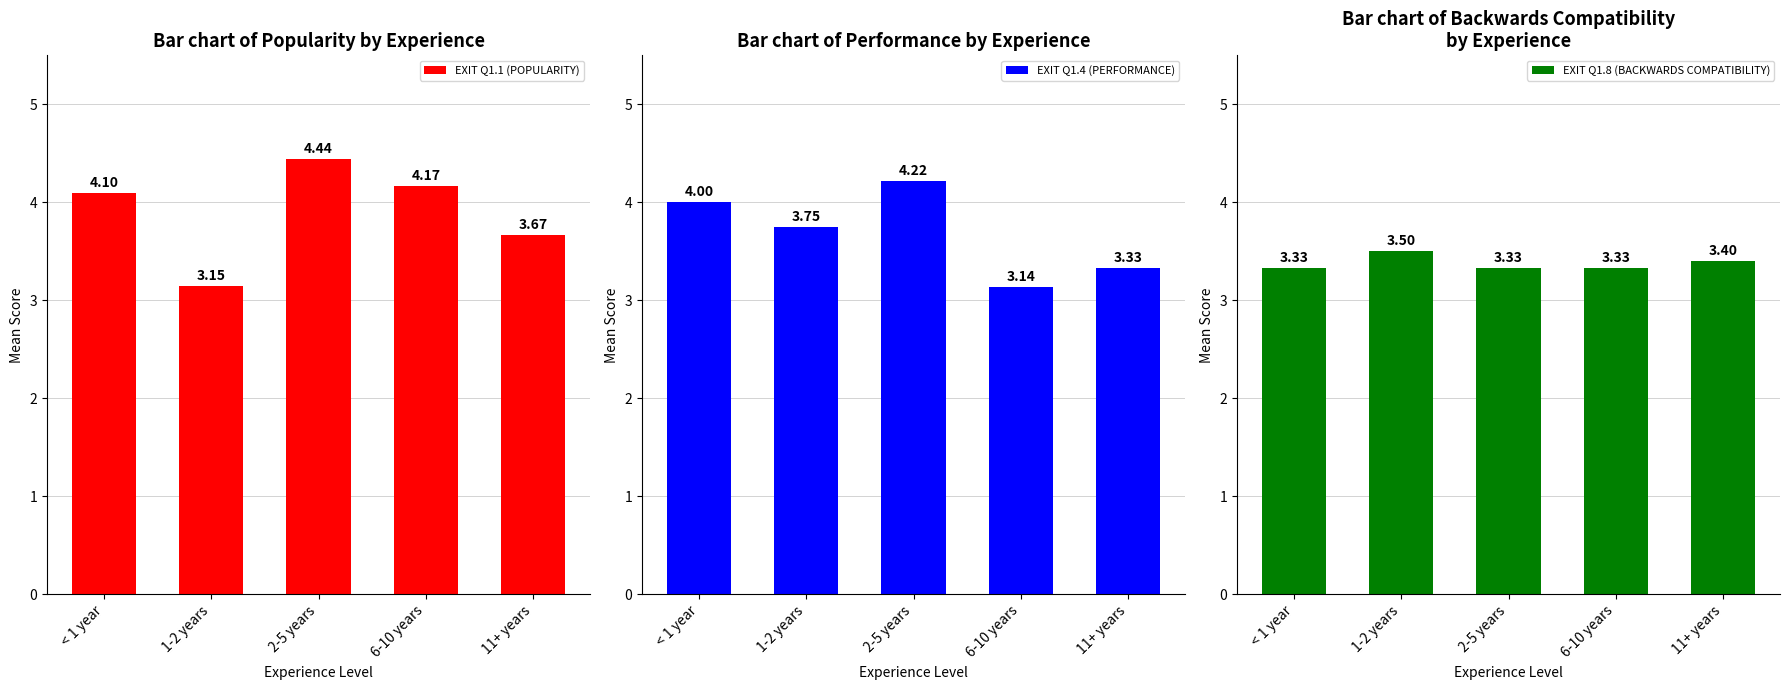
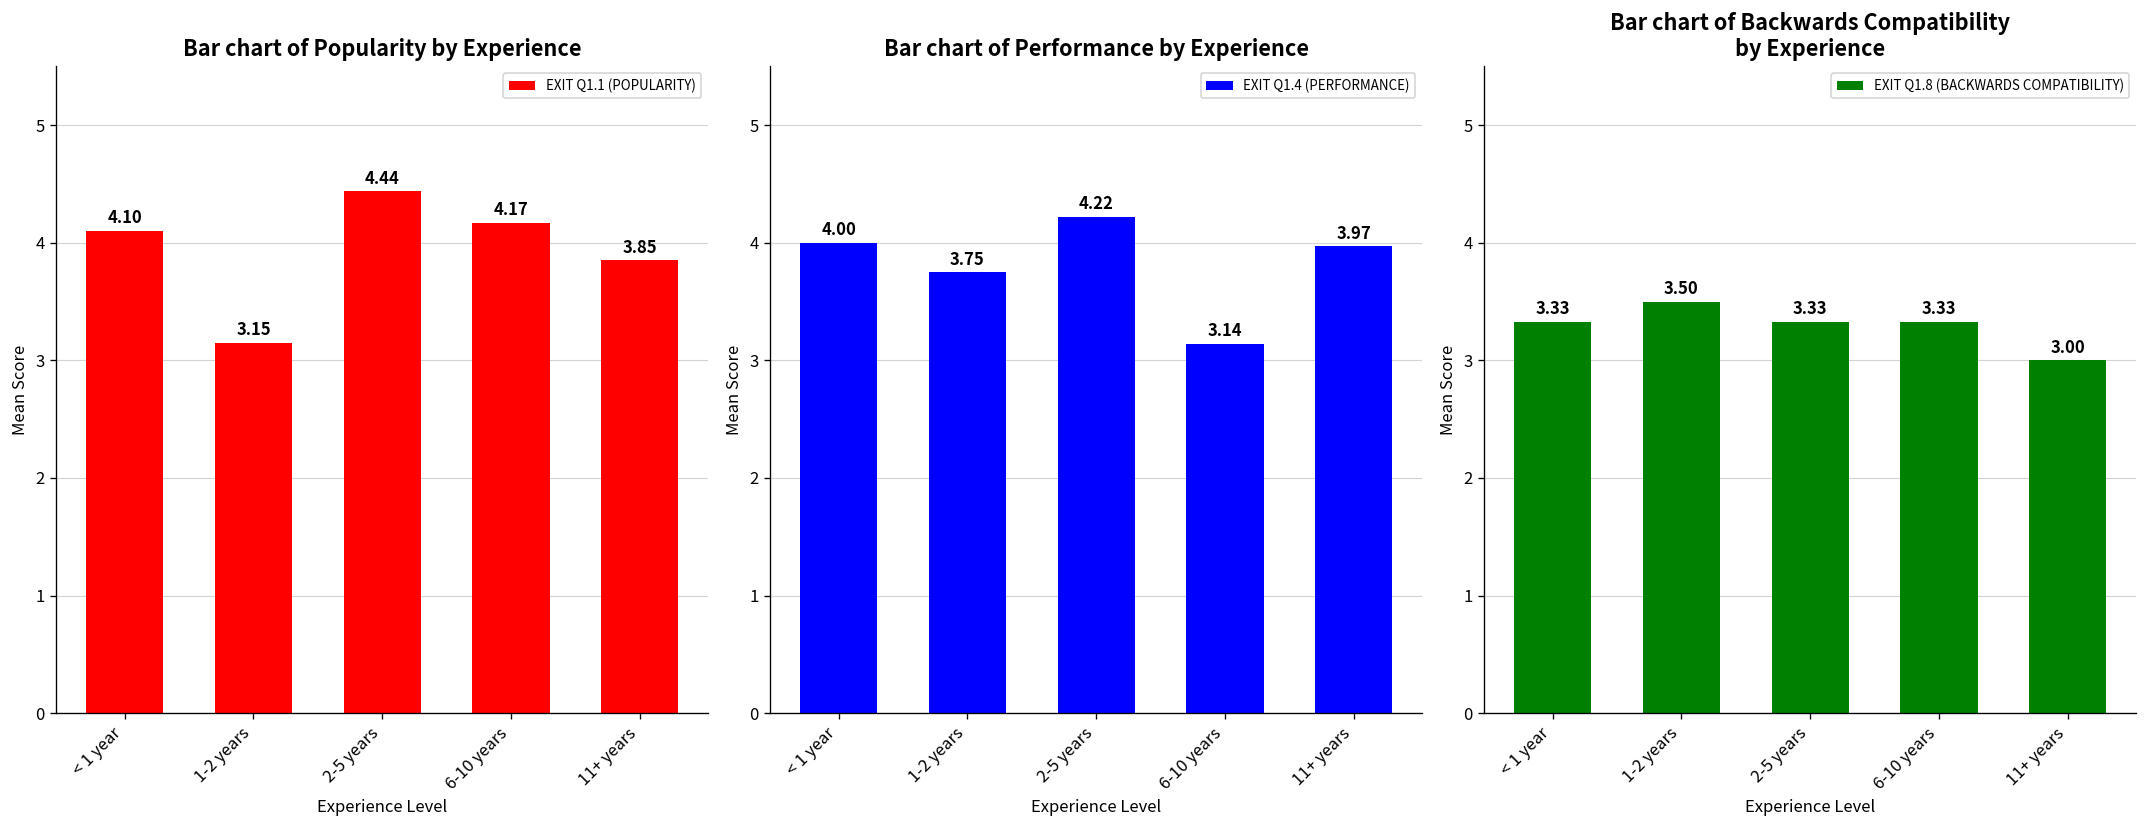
  {
    "Bar chart of Popularity by Experience": {
      "< 1 year": 4.10,
      "1-2 years": 3.15,
      "2-5 years": 4.44,
      "6-10 years": 4.17,
-     "11+ years": 3.67
+     "11+ years": 3.85
    },
    "Bar chart of Performance by Experience": {
      "< 1 year": 4.00,
      "1-2 years": 3.75,
      "2-5 years": 4.22,
      "6-10 years": 3.14,
-     "11+ years": 3.33
+     "11+ years": 3.97
    },
    "Bar chart of Backwards Compatibility by Experience": {
      "< 1 year": 3.33,
      "1-2 years": 3.50,
      "2-5 years": 3.33,
      "6-10 years": 3.33,
-     "11+ years": 3.40
+     "11+ years": 3.00
    }
  }
